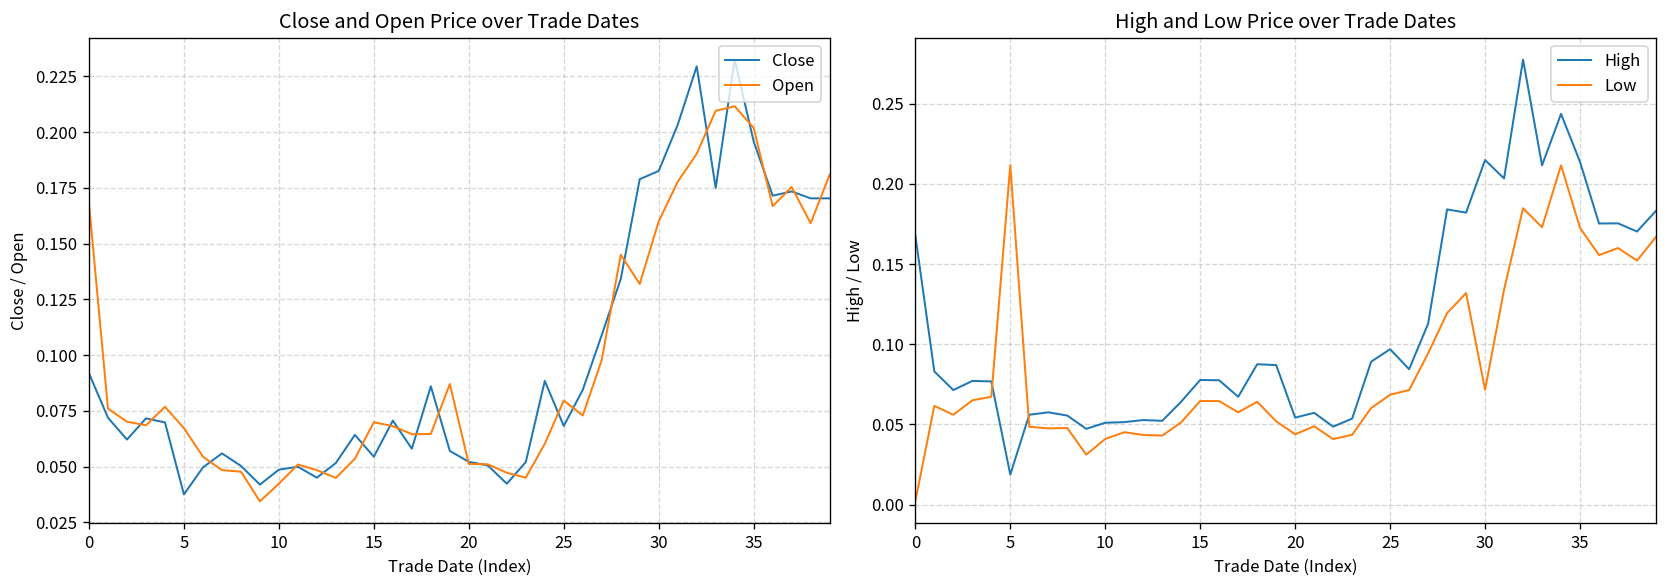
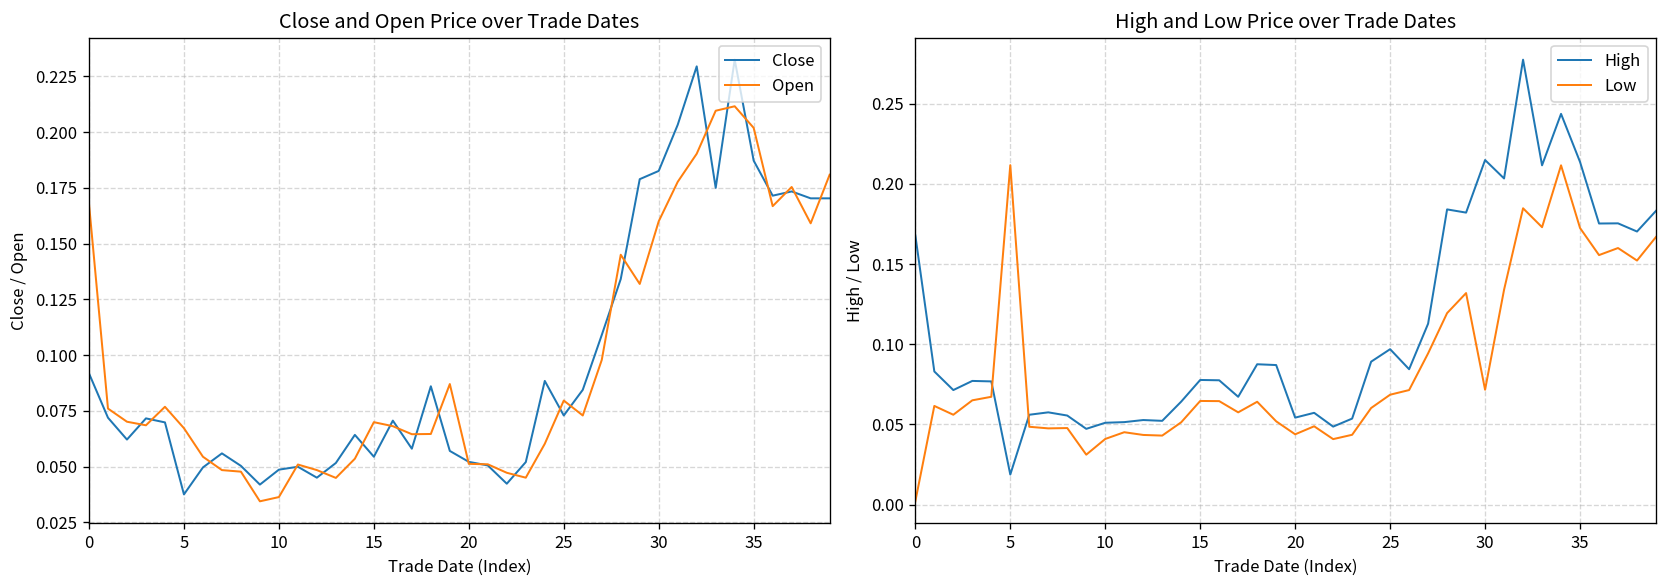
  {
    "Close and Open Price over Trade Dates": {
      "Close": {
        "0": 0.092,
        "5": 0.038,
        "10": 0.049,
        "15": 0.054,
-       "25": 0.068,
+       "25": 0.073,
        "30": 0.183,
-       "35": 0.196
+       "35": 0.187
      },
      "Open": {
        "0": 0.168,
        "5": 0.067,
-       "10": 0.042,
+       "10": 0.036,
        "15": 0.070,
        "25": 0.080,
        "30": 0.160,
        "35": 0.202
      }
    },
    "High and Low Price over Trade Dates": {
      "High": {
        "0": 0.168,
        "5": 0.019,
        "10": 0.051,
        "15": 0.078,
        "20": 0.054,
        "25": 0.097,
        "30": 0.215,
        "35": 0.214
      },
      "Low": {
        "0": 0.002,
        "5": 0.212,
        "10": 0.041,
        "15": 0.065,
        "20": 0.044,
        "25": 0.069,
        "30": 0.072,
        "35": 0.173
      }
    }
  }
